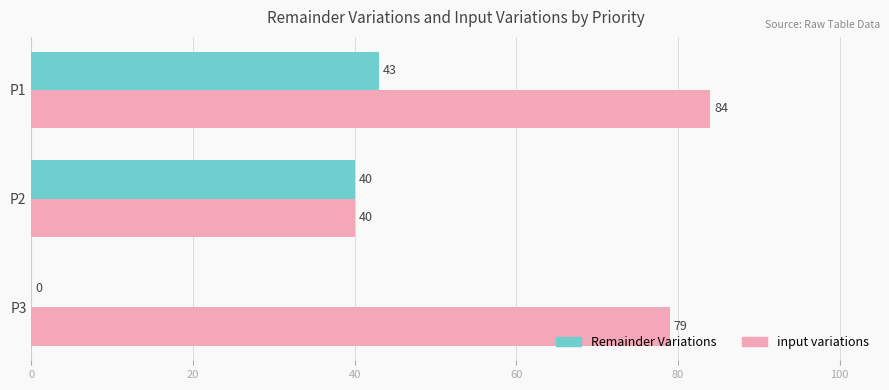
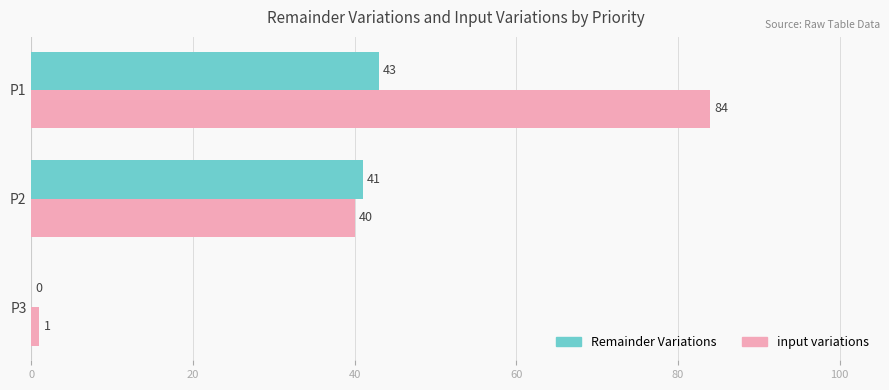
  {
    "Remainder Variations": {
      "P1": 43,
-     "P2": 40,
+     "P2": 41,
      "P3": 0
    },
    "input variations": {
      "P1": 84,
      "P2": 40,
-     "P3": 79
+     "P3": 1
    }
  }
